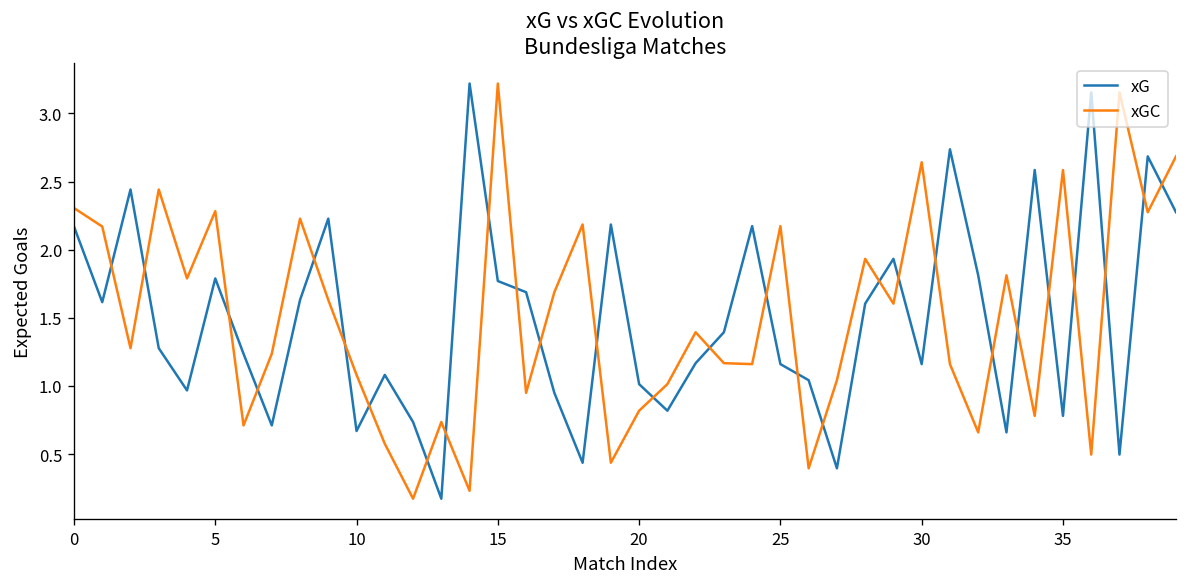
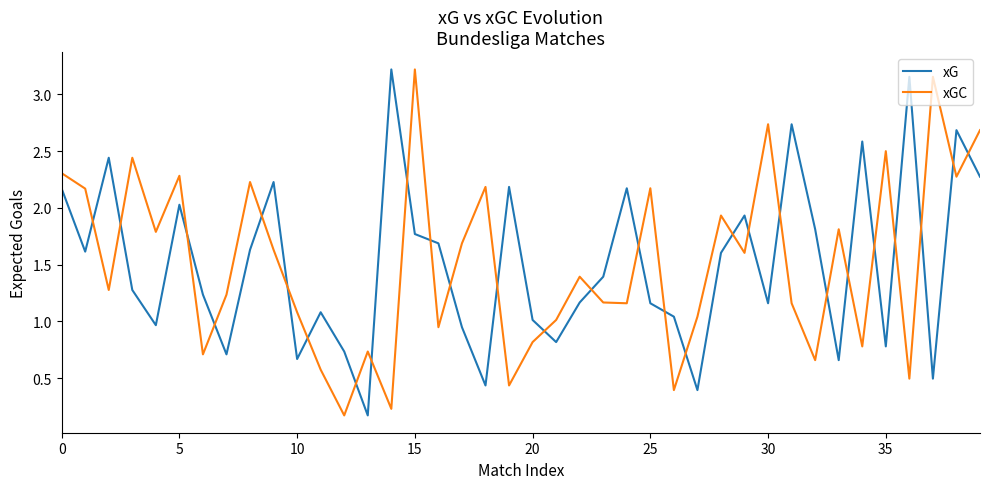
  {
    "xG": {
      "0": 2.17,
-     "5": 1.79,
+     "5": 2.03,
      "10": 0.67,
      "15": 1.77,
      "20": 1.01,
      "25": 1.16,
      "30": 1.16,
      "35": 0.78
    },
    "xGC": {
      "0": 2.31,
      "5": 2.28,
      "10": 1.08,
      "15": 3.22,
      "20": 0.82,
      "25": 2.17,
-     "30": 2.64,
-     "35": 2.59
+     "30": 2.74,
+     "35": 2.50
    }
  }
